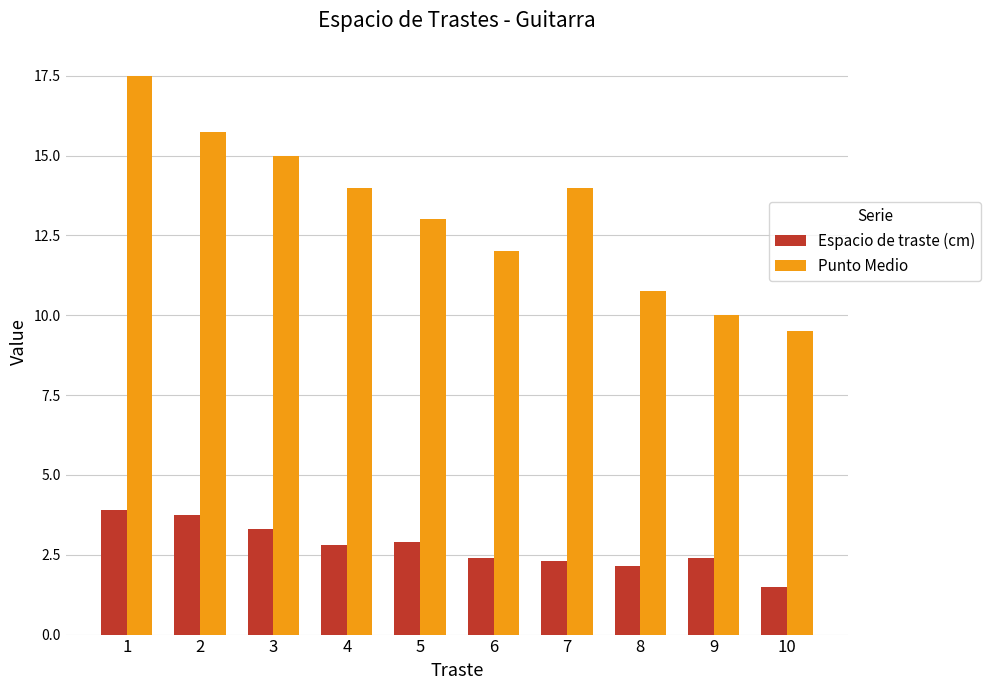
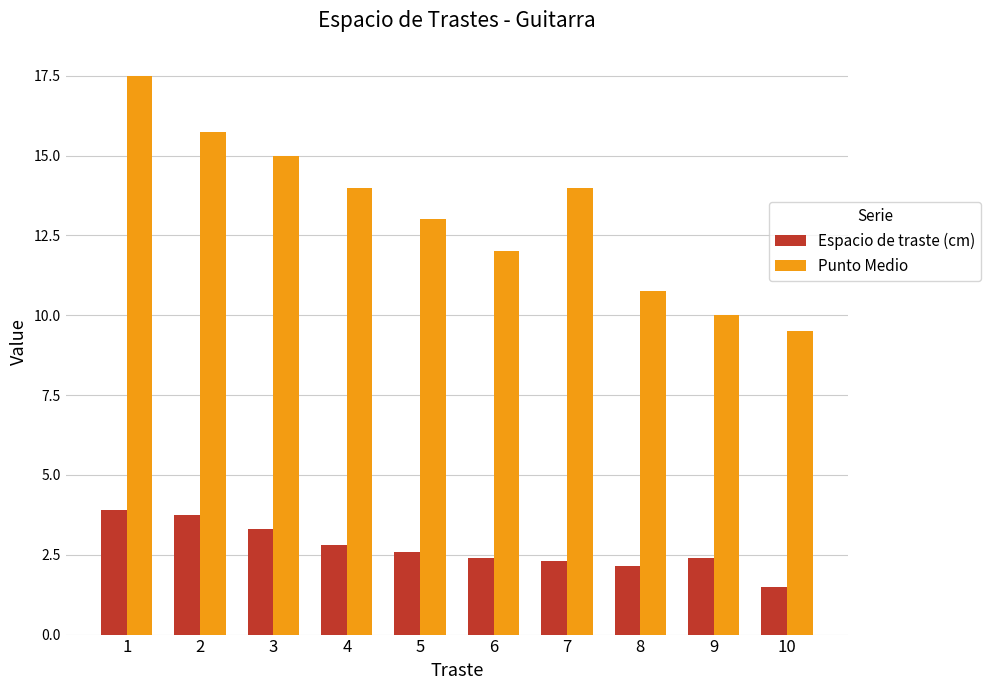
  {
    "Espacio de traste (cm)": {
      "1": 3.9,
      "2": 3.8,
      "3": 3.3,
      "4": 2.8,
-     "5": 2.9,
+     "5": 2.6,
      "6": 2.4,
      "7": 2.3,
      "8": 2.2,
      "9": 2.4,
      "10": 1.5
    },
    "Punto Medio": {
      "1": 17.5,
      "2": 15.8,
      "3": 15.0,
      "4": 14.0,
      "5": 13.0,
      "6": 12.0,
      "7": 14.0,
      "8": 10.8,
      "9": 10.0,
      "10": 9.5
    }
  }
